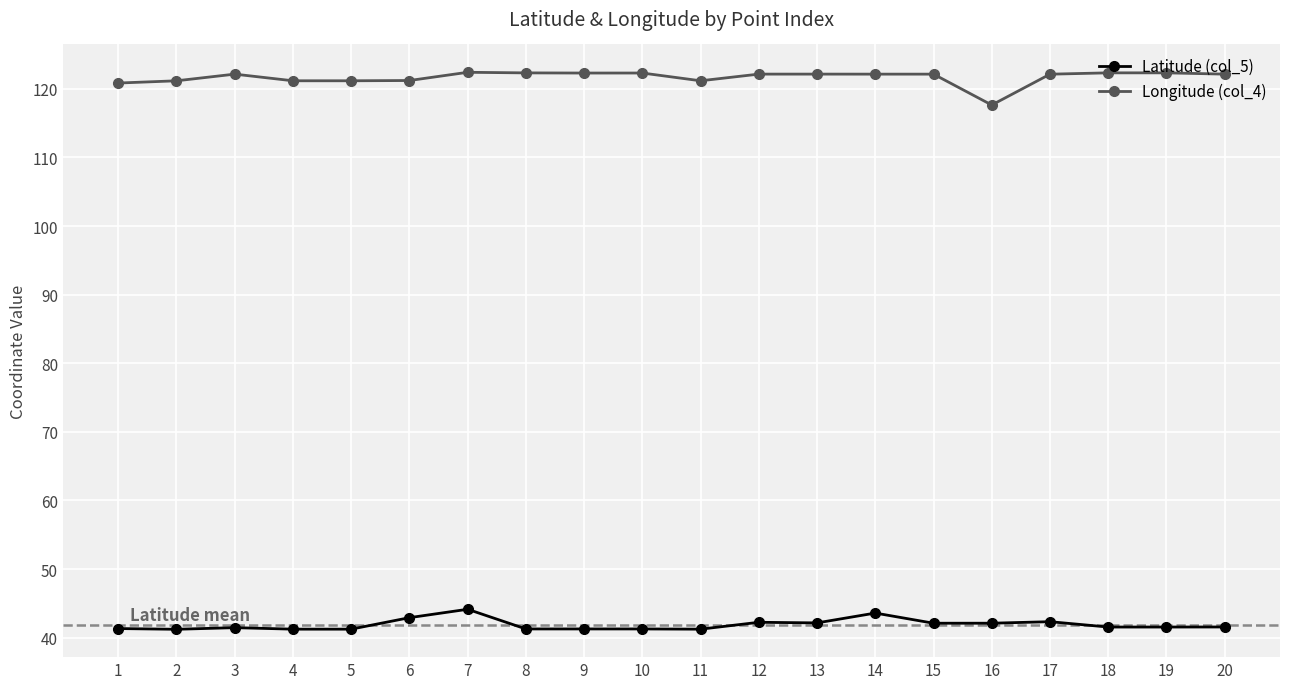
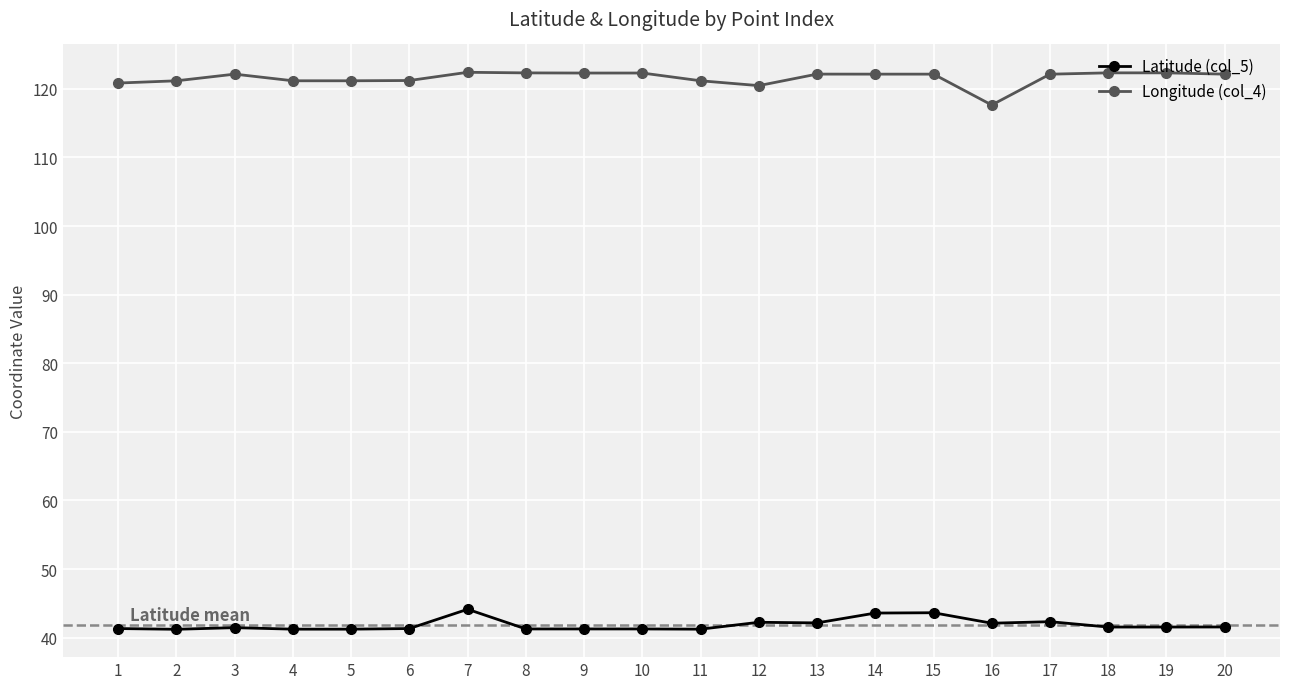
  {
    "Latitude (col_5)": {
      "1": 41,
      "2": 41,
      "3": 41,
      "4": 41,
      "5": 41,
-     "6": 43,
+     "6": 41,
      "7": 44,
      "8": 41,
      "9": 41,
      "10": 41,
      "11": 41,
      "12": 42,
      "13": 42,
      "14": 44,
-     "15": 42,
+     "15": 44,
      "16": 42,
      "17": 42,
      "18": 42,
      "19": 42,
      "20": 42
    },
    "Longitude (col_4)": {
      "1": 121,
      "2": 121,
      "3": 122,
      "4": 121,
      "5": 121,
      "6": 121,
      "7": 122,
      "8": 122,
      "9": 122,
      "10": 122,
      "11": 121,
-     "12": 122,
+     "12": 120,
      "13": 122,
      "14": 122,
      "15": 122,
      "16": 118,
      "17": 122,
      "18": 122,
      "19": 122,
      "20": 122
    }
  }
